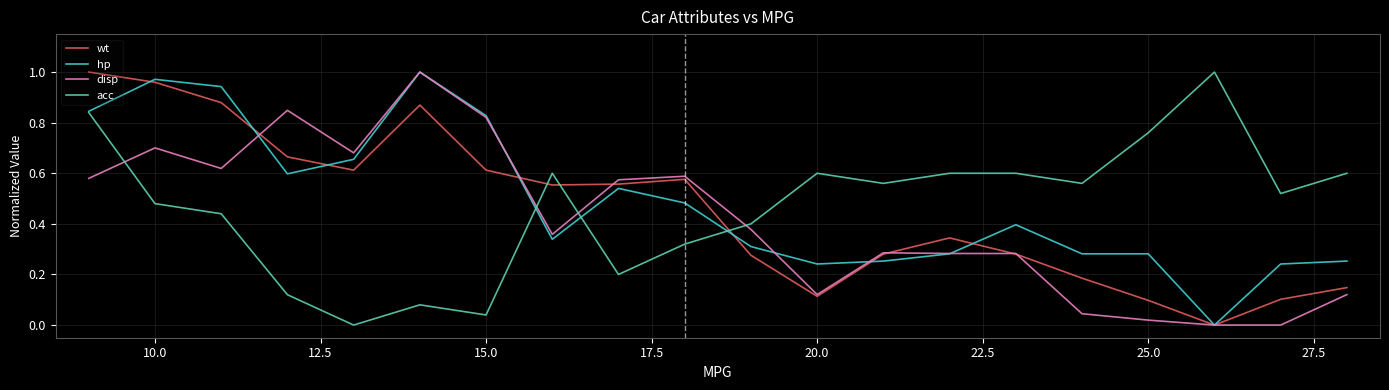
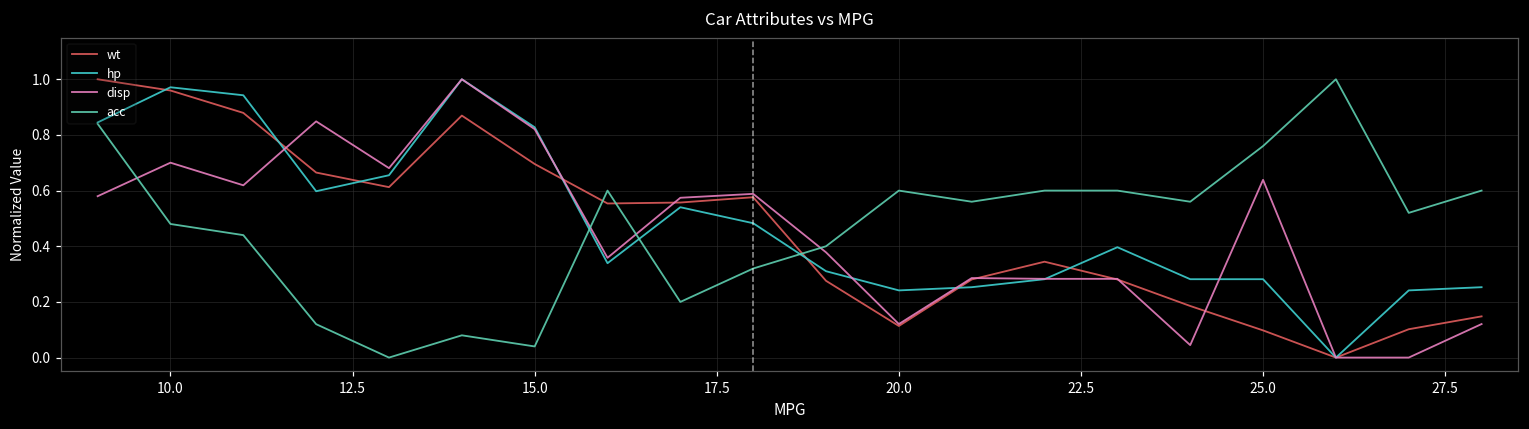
  {
    "wt": {
      "10.0": 0.96,
-     "15.0": 0.61,
+     "15.0": 0.70,
      "25.0": 0.10
    },
    "disp": {
      "10.0": 0.70,
-     "25.0": 0.02
+     "25.0": 0.64
    }
  }
